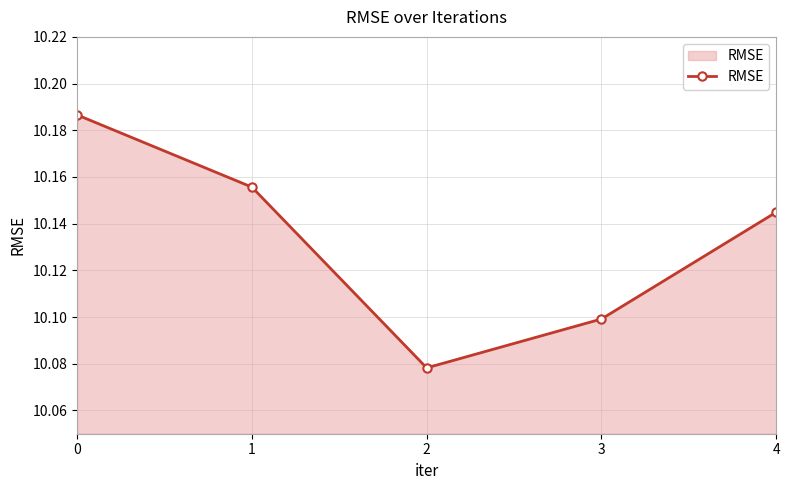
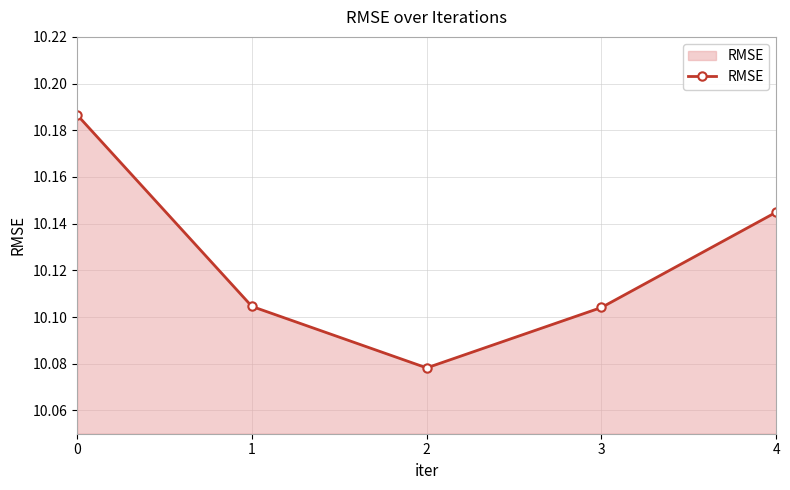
  {
    "0": 10.187,
-   "1": 10.156,
+   "1": 10.105,
    "2": 10.078,
-   "3": 10.099,
+   "3": 10.104,
    "4": 10.145
  }
